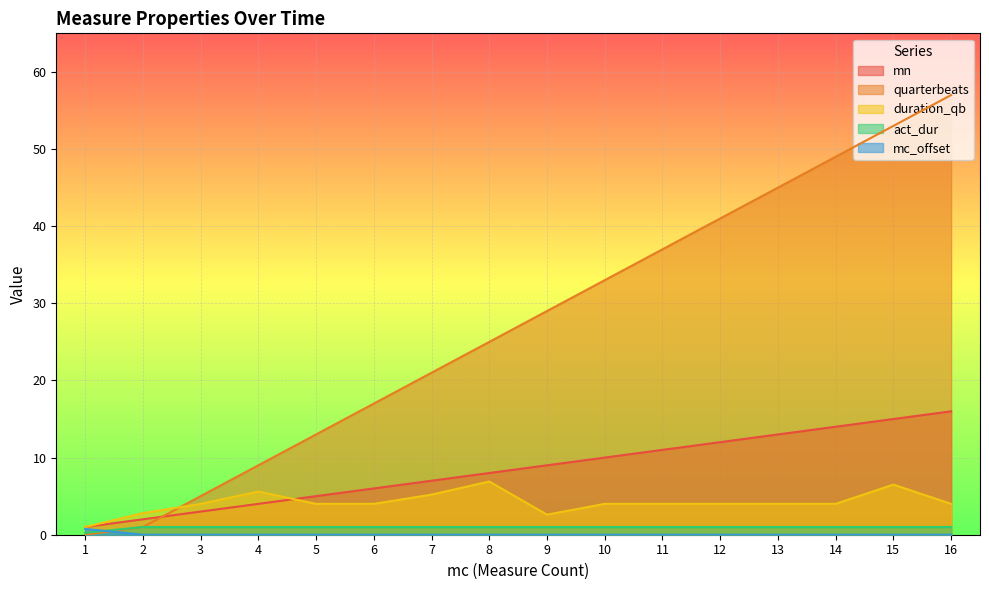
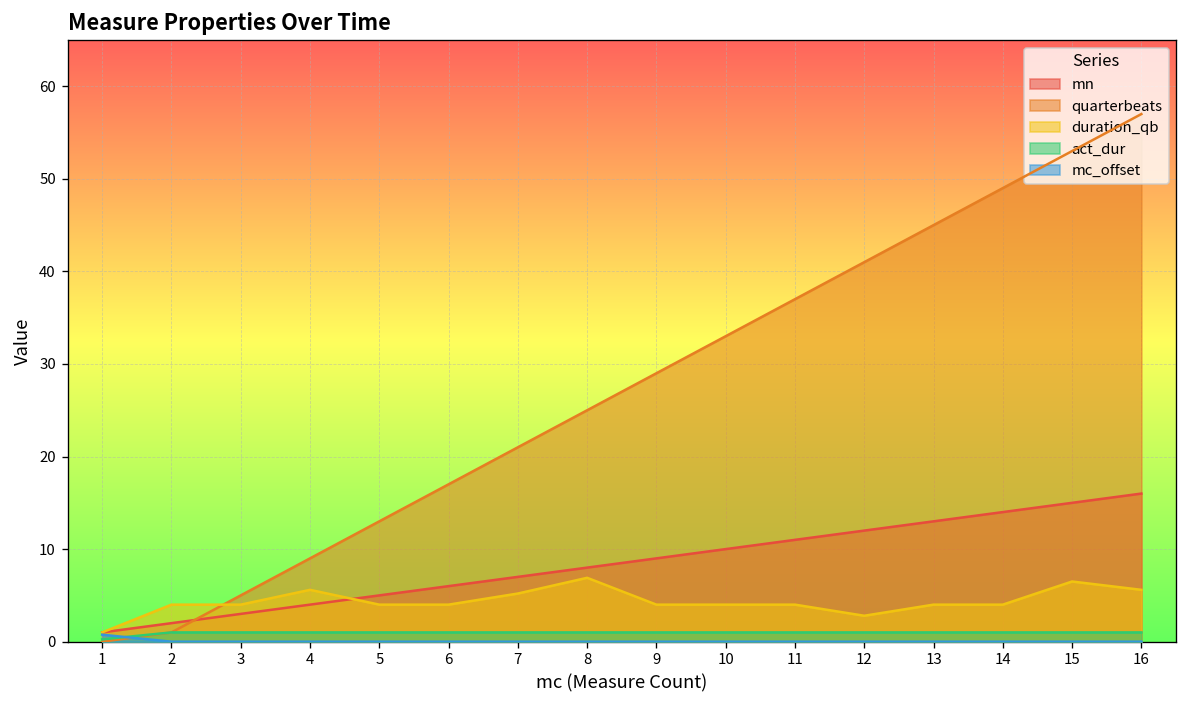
  {
    "duration_qb": {
-     "2": 3,
+     "2": 4,
      "3": 4,
      "4": 6,
      "5": 4,
      "6": 4,
      "7": 5,
      "8": 7,
-     "9": 3,
+     "9": 4,
      "10": 4,
      "11": 4,
-     "12": 4,
+     "12": 3,
      "13": 4,
      "14": 4,
      "15": 7,
-     "16": 4
+     "16": 6
    },
    "act_dur": {
      "3": 1,
      "4": 1,
      "5": 1,
      "6": 1,
      "7": 1,
      "8": 1,
      "9": 1,
      "10": 1,
      "11": 1,
      "12": 1,
      "13": 1,
      "14": 1,
      "15": 1,
      "16": 1
    },
    "mc_offset": {
      "2": 0,
      "3": 0,
      "4": 0,
      "5": 0,
      "6": 0,
      "7": 0,
      "8": 0,
      "9": 0,
      "10": 0,
      "11": 0,
      "12": 0,
      "13": 0,
      "14": 0,
      "15": 0,
      "16": 0
    }
  }
